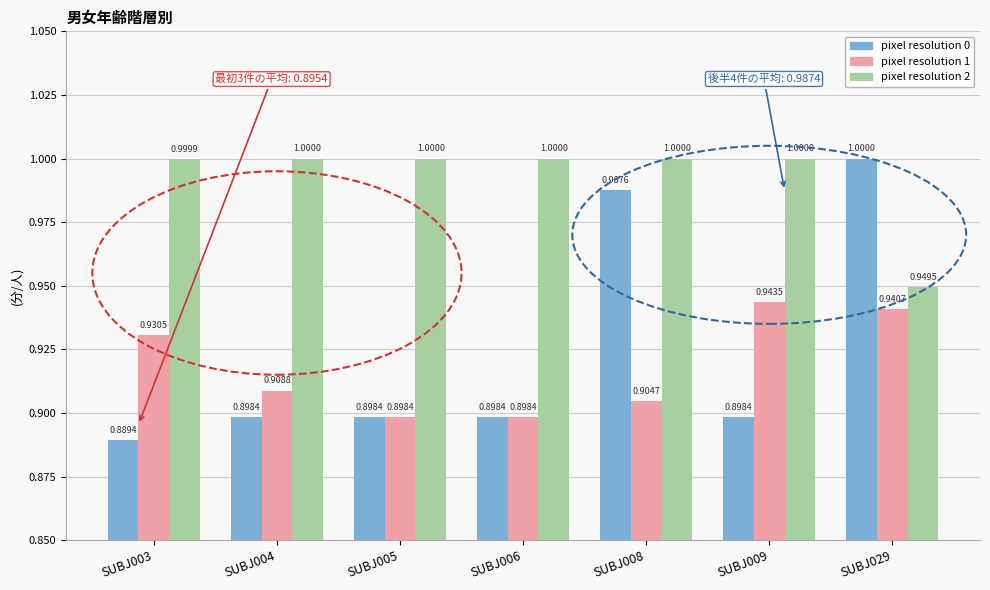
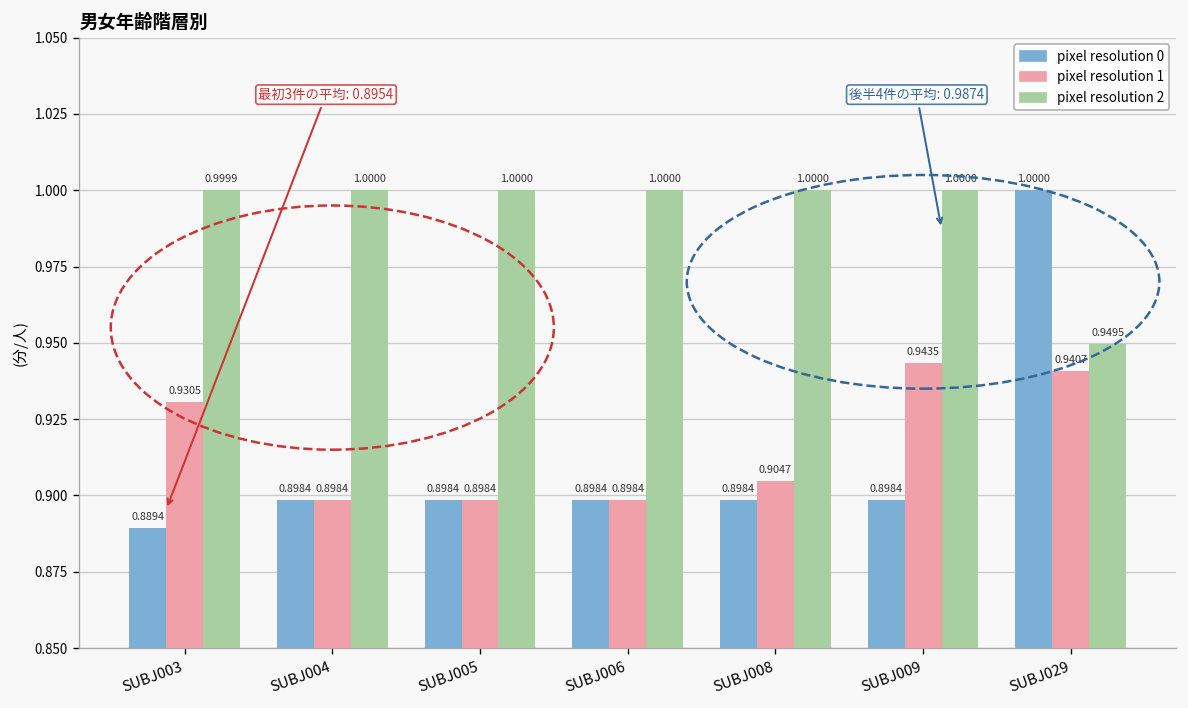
  {
    "pixel resolution 0": {
      "SUBJ003": 0.8894,
      "SUBJ005": 0.8984,
      "SUBJ006": 0.8984,
-     "SUBJ008": 0.9876,
+     "SUBJ008": 0.8984,
      "SUBJ009": 0.8984,
      "SUBJ029": 1.0000
    },
    "pixel resolution 1": {
-     "SUBJ004": 0.9088,
+     "SUBJ004": 0.8984,
      "SUBJ005": 0.8984,
      "SUBJ006": 0.8984,
      "SUBJ008": 0.9047,
      "SUBJ009": 0.9435,
      "SUBJ029": 0.9407
    },
    "pixel resolution 2": {
      "SUBJ005": 1.0000,
      "SUBJ006": 1.0000,
      "SUBJ008": 1.0000,
      "SUBJ029": 0.9495
    }
  }
